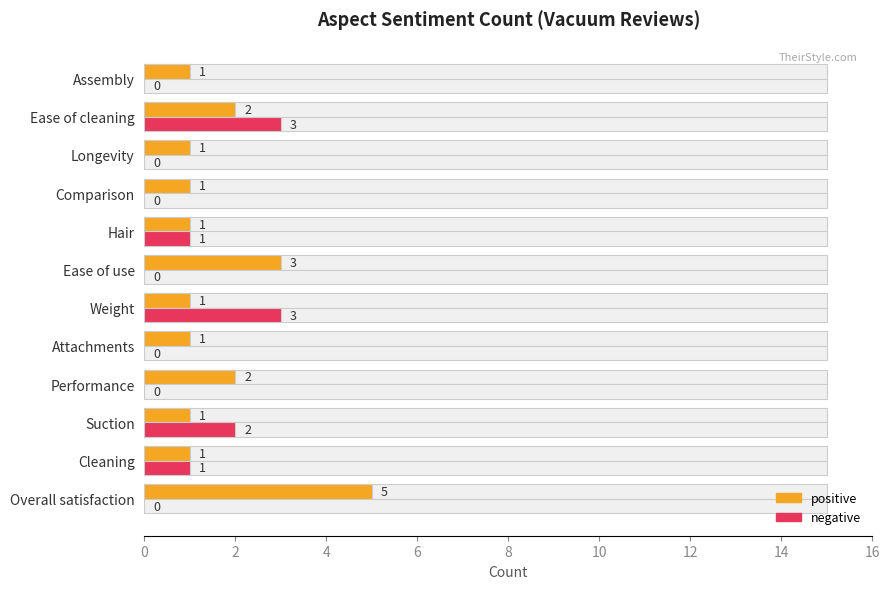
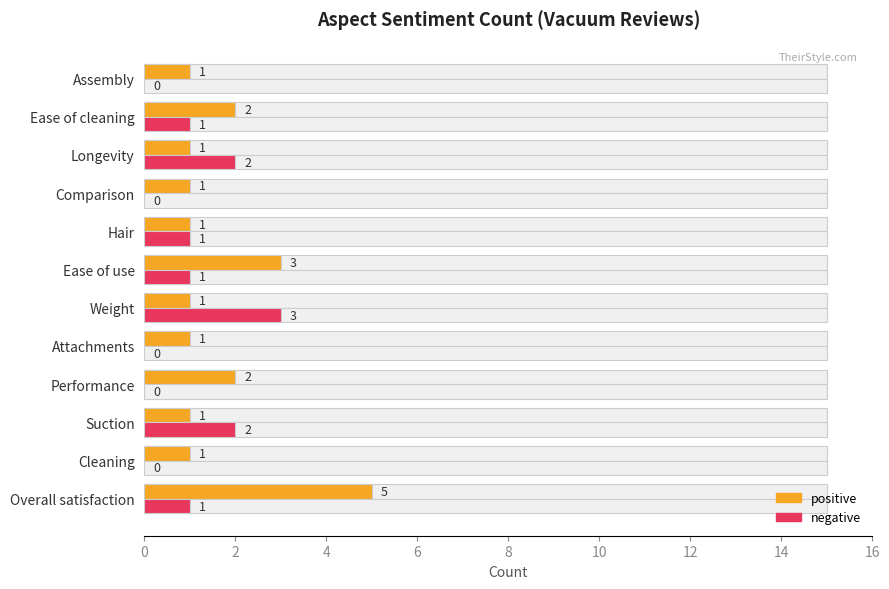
  {
    "negative": {
      "Assembly": 0,
-     "Ease of cleaning": 3,
-     "Longevity": 0,
+     "Ease of cleaning": 1,
+     "Longevity": 2,
      "Comparison": 0,
-     "Ease of use": 0,
+     "Ease of use": 1,
      "Attachments": 0,
      "Performance": 0,
-     "Cleaning": 1,
-     "Overall satisfaction": 0
+     "Cleaning": 0,
+     "Overall satisfaction": 1
    }
  }
